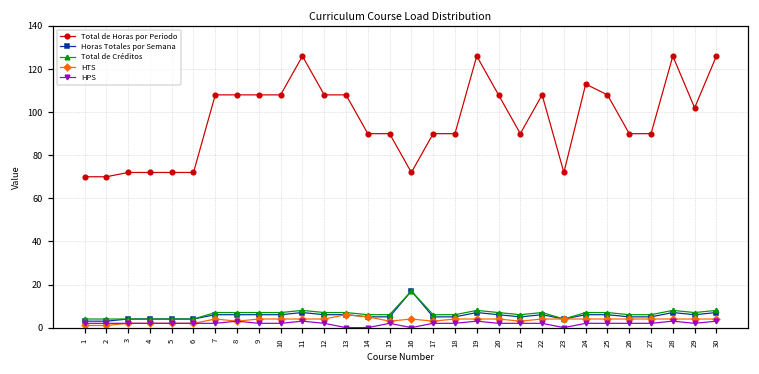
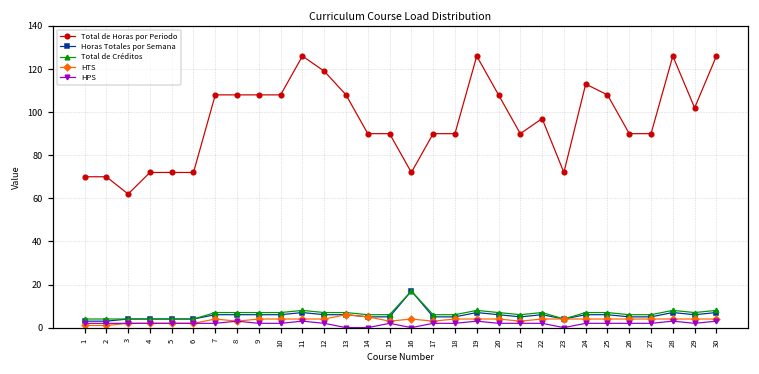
  {
    "Total de Horas por Periodo": {
      "1": 70,
      "2": 70,
-     "3": 72,
+     "3": 62,
      "4": 72,
      "5": 72,
      "6": 72,
      "7": 108,
      "8": 108,
      "9": 108,
      "10": 108,
      "11": 126,
-     "12": 108,
+     "12": 119,
      "13": 108,
      "14": 90,
      "15": 90,
      "16": 72,
      "17": 90,
      "18": 90,
      "19": 126,
      "20": 108,
      "21": 90,
-     "22": 108,
+     "22": 97,
      "23": 72,
      "24": 113,
      "25": 108,
      "26": 90,
      "27": 90,
      "28": 126,
      "29": 102,
      "30": 126
    },
    "HTS": {
      "7": 4,
      "9": 4,
      "10": 4,
      "12": 4,
      "16": 4,
      "20": 4,
      "22": 4,
      "24": 4,
      "25": 4,
      "29": 4
    },
    "HPS": {
      "7": 2,
      "9": 2,
      "10": 2,
      "12": 2,
      "13": 0,
      "14": 0,
      "16": 0,
      "18": 2,
      "20": 2,
      "22": 2,
      "23": 0,
      "24": 2,
      "25": 2,
      "26": 2,
      "27": 2,
      "29": 2
    }
  }
